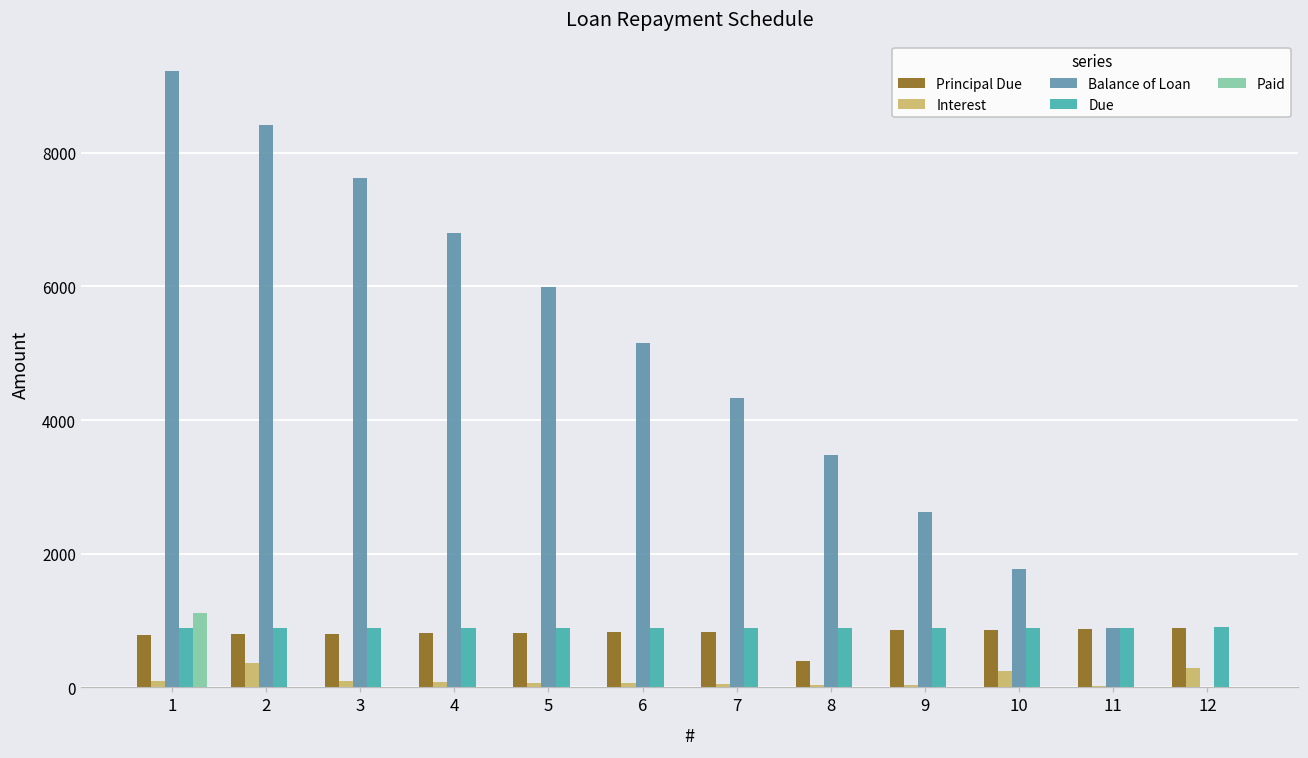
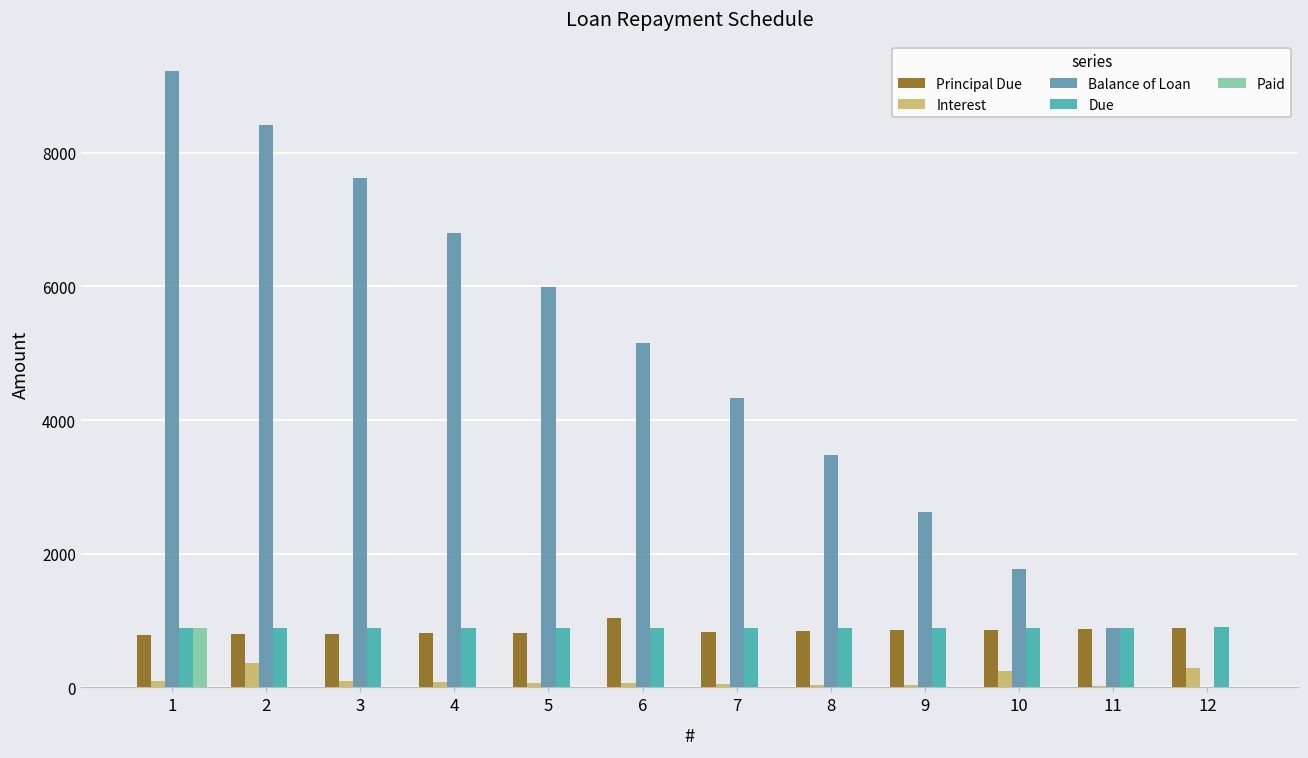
  {
    "Principal Due": {
      "1": 800,
      "2": 800,
      "3": 800,
      "4": 800,
      "5": 800,
-     "6": 800,
+     "6": 1000,
      "7": 800,
-     "8": 400,
+     "8": 800,
      "9": 900,
      "10": 900,
      "11": 900,
      "12": 900
    },
    "Interest": {
      "1": 100,
      "2": 400,
      "3": 100,
      "4": 100,
      "5": 100,
      "6": 100,
      "7": 100,
      "8": 0,
      "10": 300,
      "12": 300
    },
    "Paid": {
-     "1": 1100,
+     "1": 900,
      "2": 0,
      "3": 0,
      "4": 0,
      "5": 0,
      "6": 0,
      "7": 0,
      "8": 0,
      "9": 0,
      "10": 0,
      "11": 0,
      "12": 0
    }
  }
